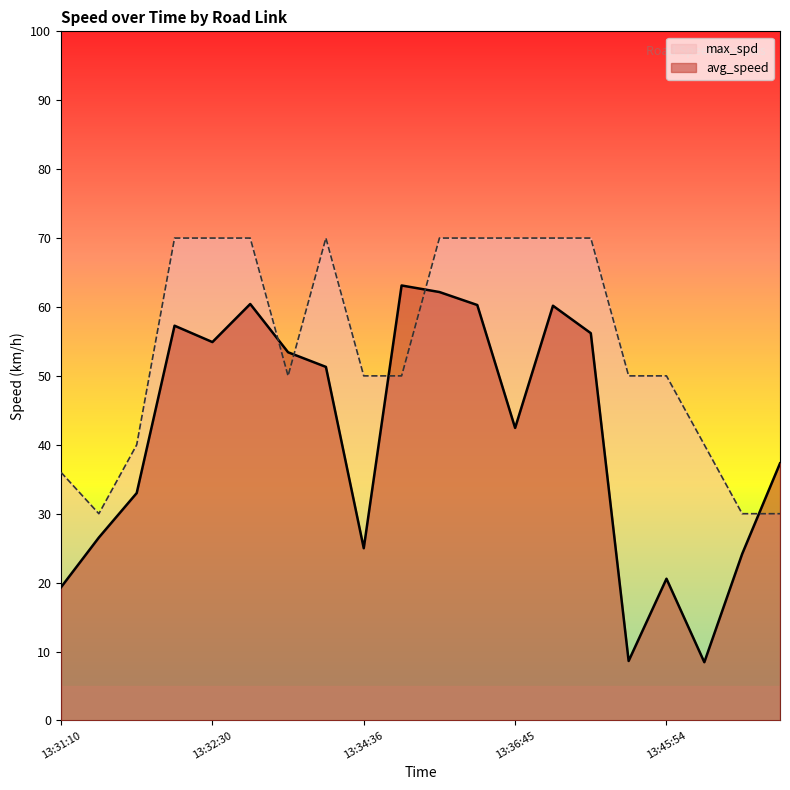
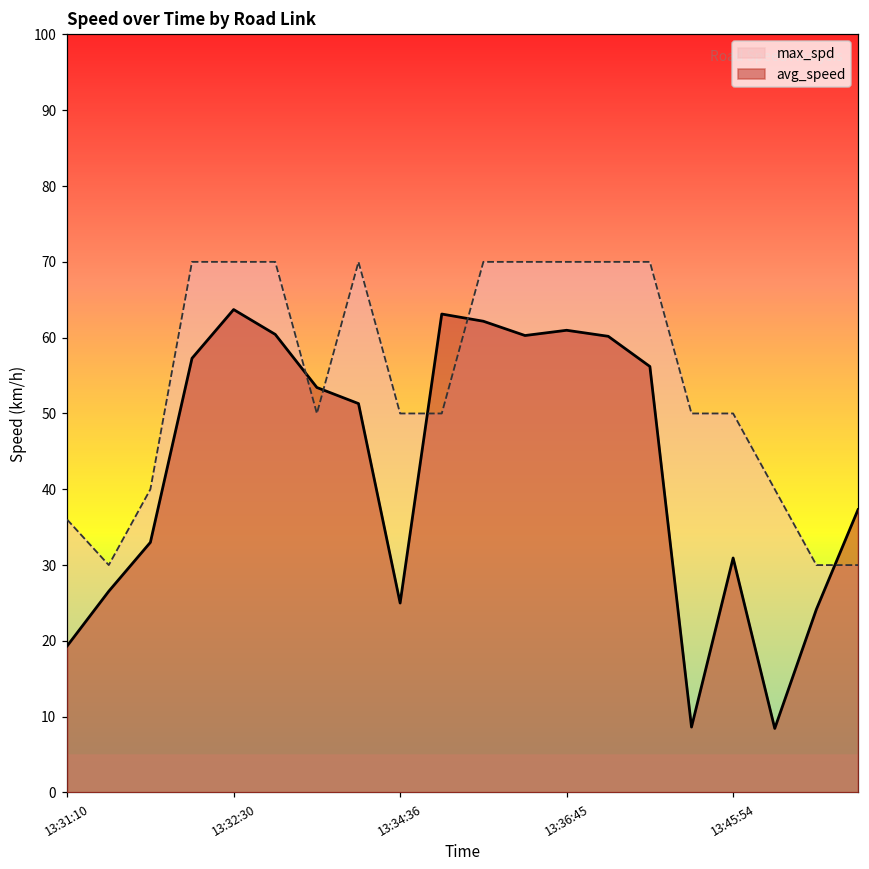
  {
    "max_spd": {
      "13:31:10": 36,
      "13:32:30": 70,
      "13:34:36": 50,
      "13:36:45": 70,
      "13:45:54": 50
    },
    "avg_speed": {
      "13:31:10": 19,
-     "13:32:30": 55,
+     "13:32:30": 64,
      "13:34:36": 25,
-     "13:36:45": 42,
-     "13:45:54": 21
+     "13:36:45": 61,
+     "13:45:54": 31
    }
  }
